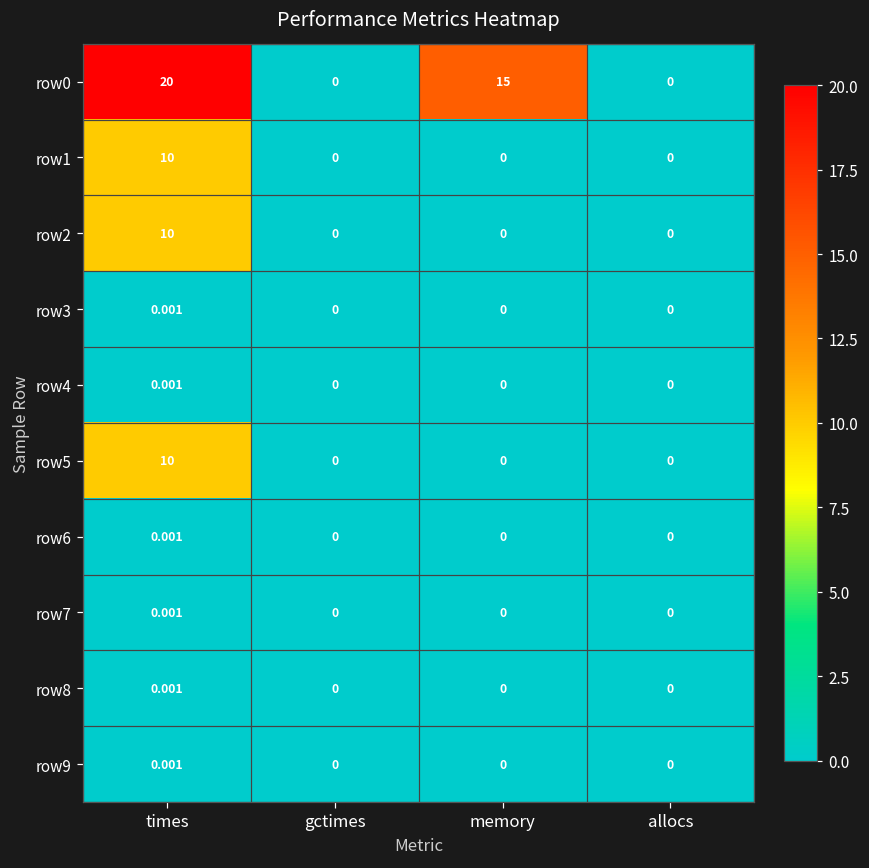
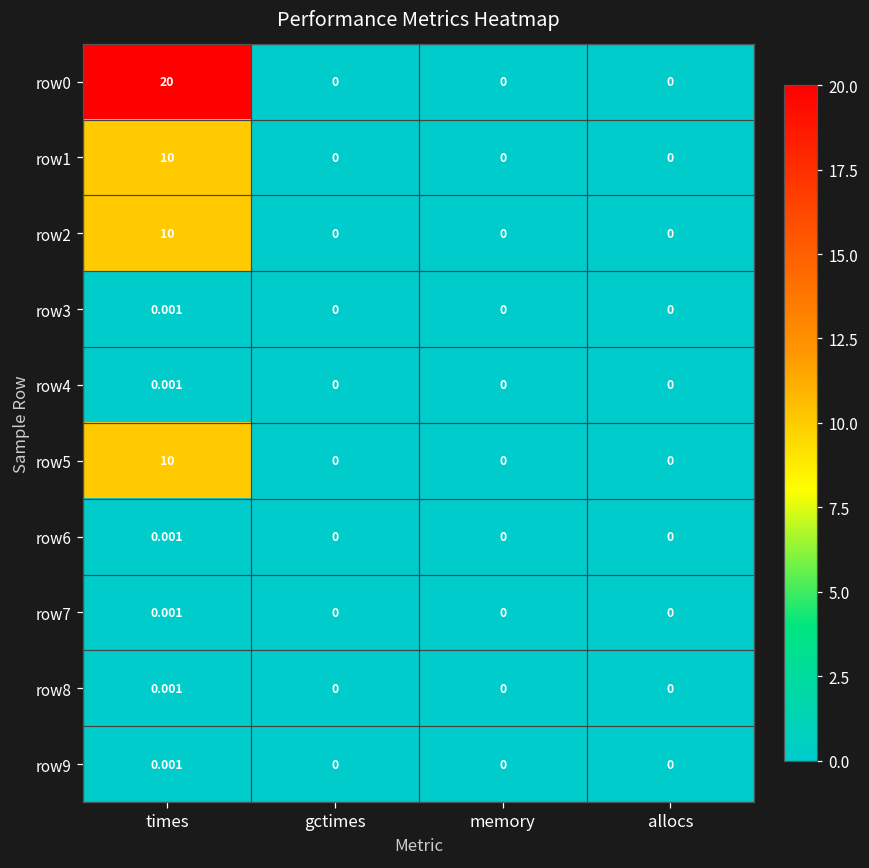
  {
    "row0": {
      "times": 20,
      "gctimes": 0,
-     "memory": 15,
+     "memory": 0,
      "allocs": 0
    },
    "row1": {
      "times": 10,
      "gctimes": 0,
      "memory": 0,
      "allocs": 0
    },
    "row2": {
      "times": 10,
      "gctimes": 0,
      "memory": 0,
      "allocs": 0
    },
    "row3": {
      "times": 0.001,
      "gctimes": 0,
      "memory": 0,
      "allocs": 0
    },
    "row4": {
      "times": 0.001,
      "gctimes": 0,
      "memory": 0,
      "allocs": 0
    },
    "row5": {
      "times": 10,
      "gctimes": 0,
      "memory": 0,
      "allocs": 0
    },
    "row6": {
      "times": 0.001,
      "gctimes": 0,
      "memory": 0,
      "allocs": 0
    },
    "row7": {
      "times": 0.001,
      "gctimes": 0,
      "memory": 0,
      "allocs": 0
    },
    "row8": {
      "times": 0.001,
      "gctimes": 0,
      "memory": 0,
      "allocs": 0
    },
    "row9": {
      "times": 0.001,
      "gctimes": 0,
      "memory": 0,
      "allocs": 0
    }
  }
